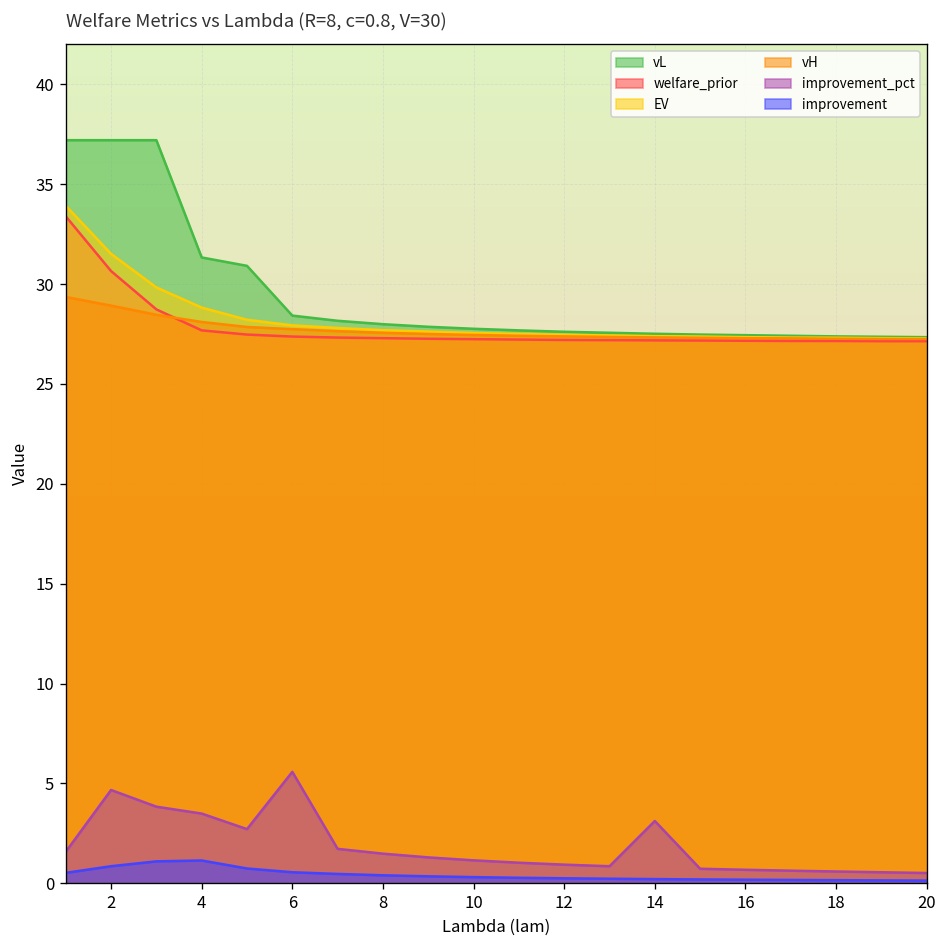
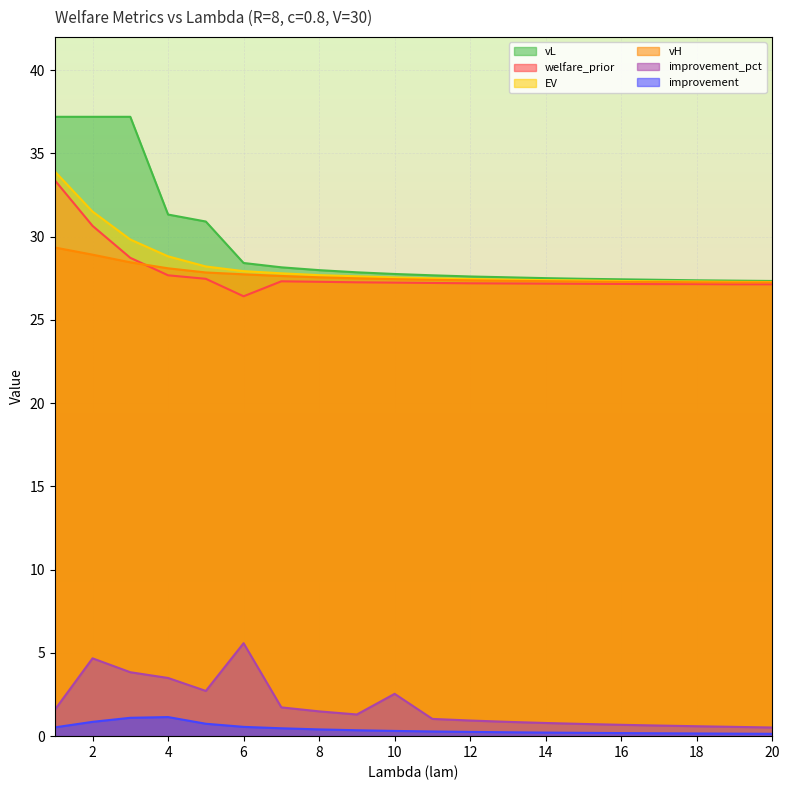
  {
    "vL": {
      "2": 37.2,
      "4": 31.3,
      "6": 28.4,
      "8": 28.0,
      "10": 27.8
    },
    "welfare_prior": {
      "2": 30.7,
      "4": 27.7,
-     "6": 27.4,
+     "6": 26.4,
      "8": 27.3,
      "10": 27.2,
      "12": 27.2
    },
    "improvement_pct": {
      "2": 4.7,
      "4": 3.5,
      "6": 5.6,
      "8": 1.5,
-     "10": 1.2,
+     "10": 2.5,
      "12": 0.9,
-     "14": 3.1,
+     "14": 0.8,
      "16": 0.7,
      "18": 0.6,
      "20": 0.5
    },
    "improvement": {
      "2": 0.9,
      "4": 1.1,
      "6": 0.6,
      "8": 0.4,
      "10": 0.3,
      "12": 0.3,
      "14": 0.2,
      "16": 0.2,
      "18": 0.2,
      "20": 0.1
    }
  }
